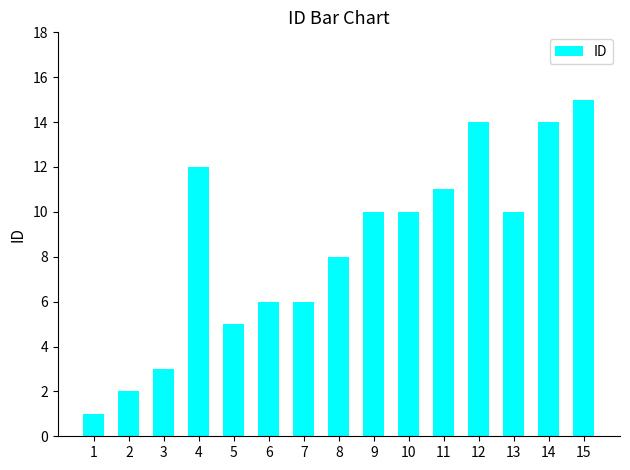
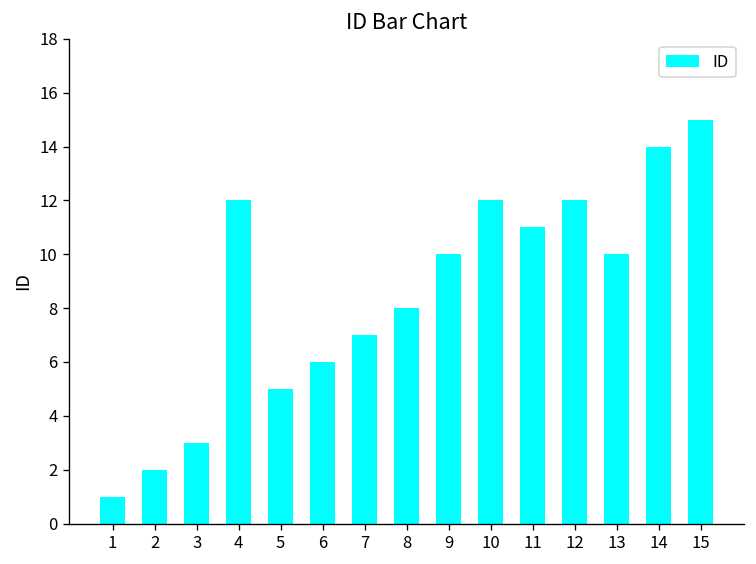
  {
    "1": 1,
    "2": 2,
    "3": 3,
    "4": 12,
    "5": 5,
    "6": 6,
-   "7": 6,
+   "7": 7,
    "8": 8,
    "9": 10,
-   "10": 10,
+   "10": 12,
    "11": 11,
-   "12": 14,
+   "12": 12,
    "13": 10,
    "14": 14,
    "15": 15
  }
